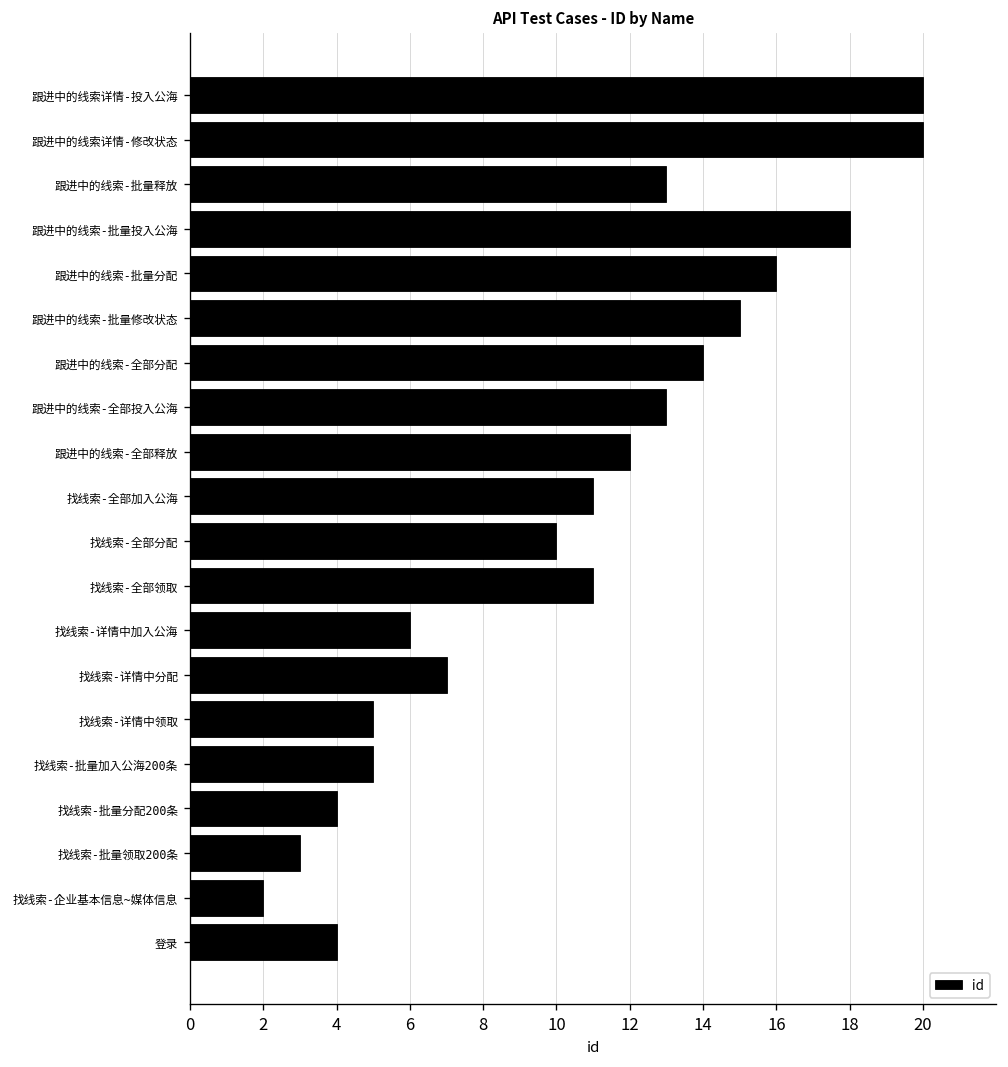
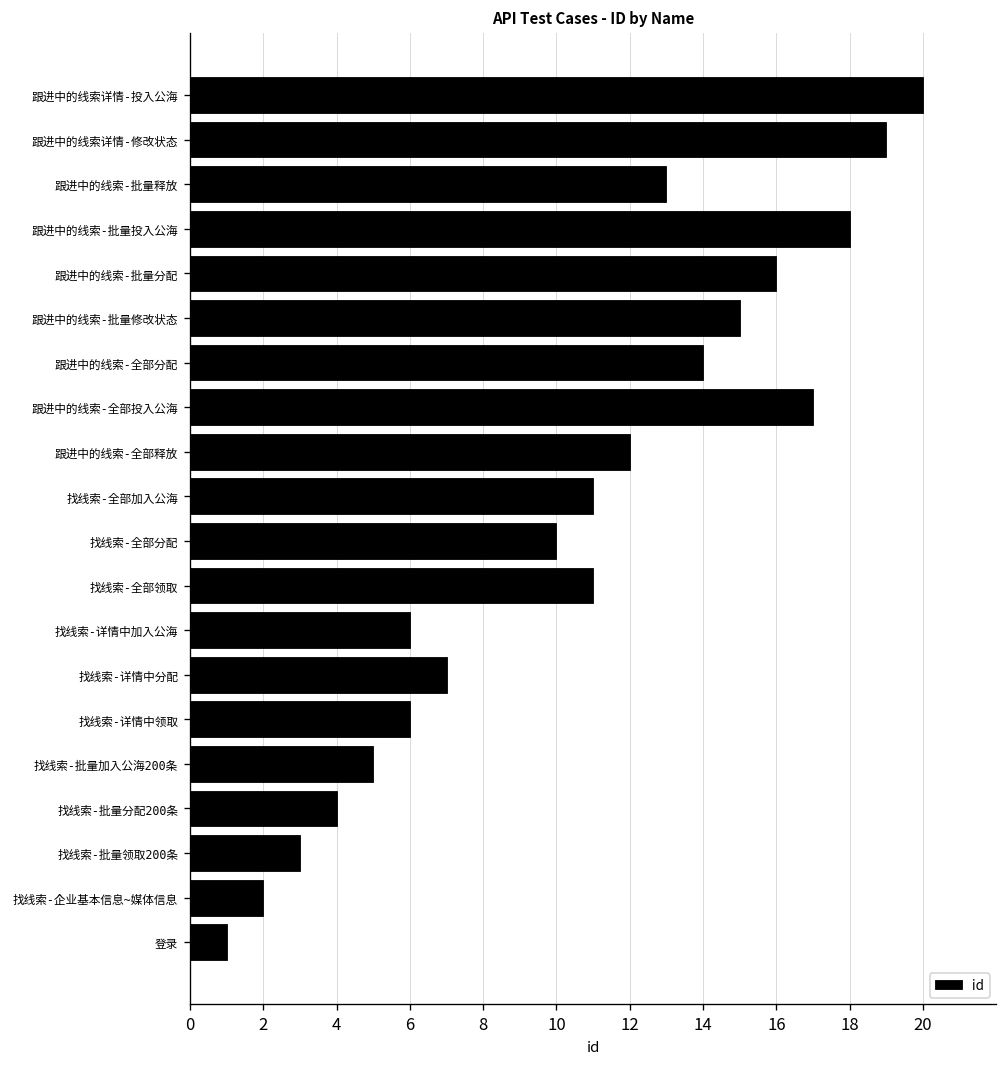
  {
    "跟进中的线索详情-投入公海": 20,
-   "跟进中的线索详情-修改状态": 20,
+   "跟进中的线索详情-修改状态": 19,
    "跟进中的线索-批量释放": 13,
    "跟进中的线索-批量投入公海": 18,
    "跟进中的线索-批量分配": 16,
    "跟进中的线索-批量修改状态": 15,
    "跟进中的线索-全部分配": 14,
-   "跟进中的线索-全部投入公海": 13,
+   "跟进中的线索-全部投入公海": 17,
    "跟进中的线索-全部释放": 12,
    "找线索-全部加入公海": 11,
    "找线索-全部分配": 10,
    "找线索-全部领取": 11,
    "找线索-详情中加入公海": 6,
    "找线索-详情中分配": 7,
-   "找线索-详情中领取": 5,
+   "找线索-详情中领取": 6,
    "找线索-批量加入公海200条": 5,
    "找线索-批量分配200条": 4,
    "找线索-批量领取200条": 3,
    "找线索-企业基本信息~媒体信息": 2,
-   "登录": 4
+   "登录": 1
  }
